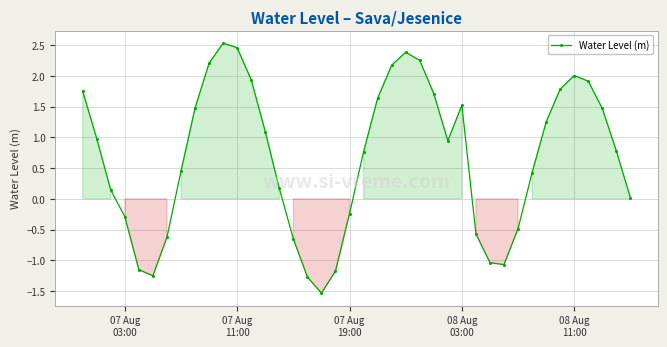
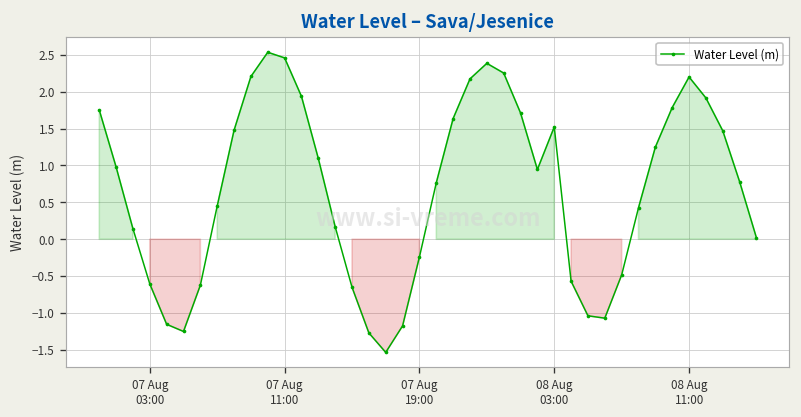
  {
-   "07 Aug 03:00": -0.3,
+   "07 Aug 03:00": -0.6,
    "07 Aug 11:00": 2.5,
    "07 Aug 19:00": -0.2,
    "08 Aug 03:00": 1.5,
-   "08 Aug 11:00": 2.0
+   "08 Aug 11:00": 2.2
  }
